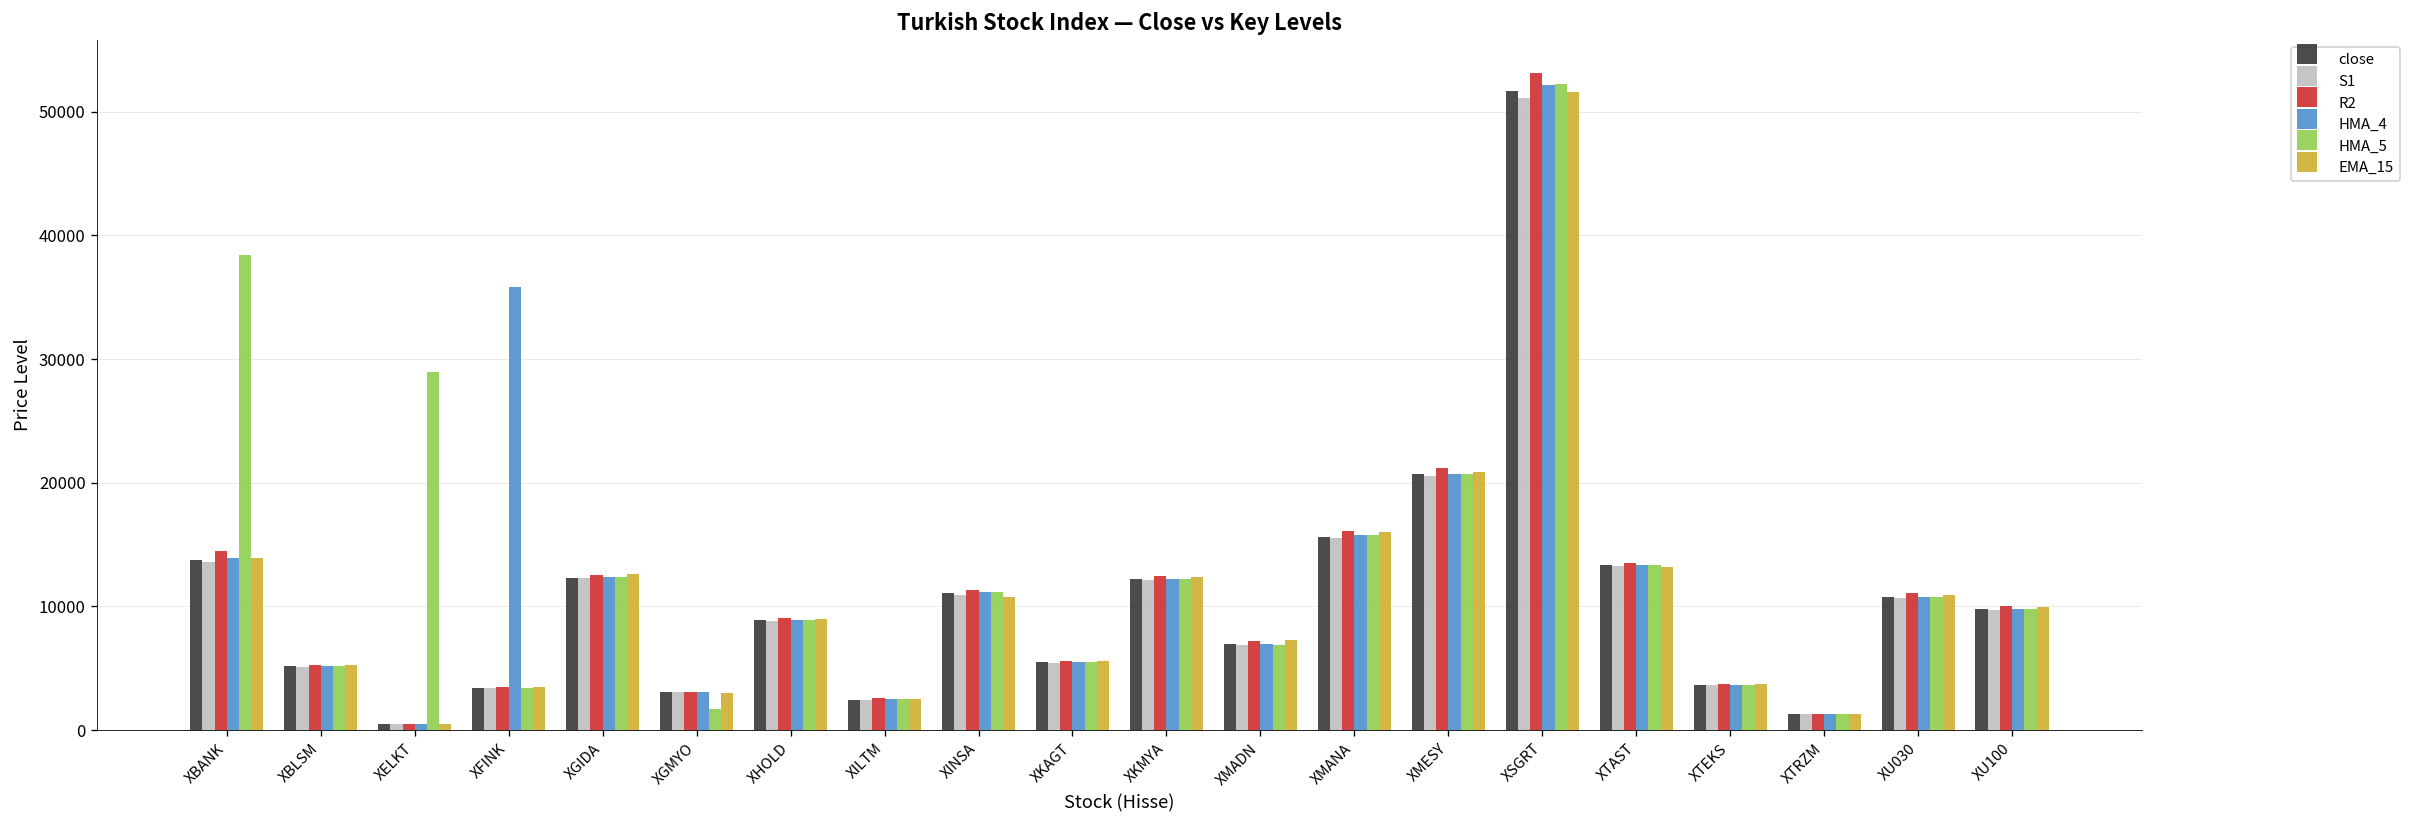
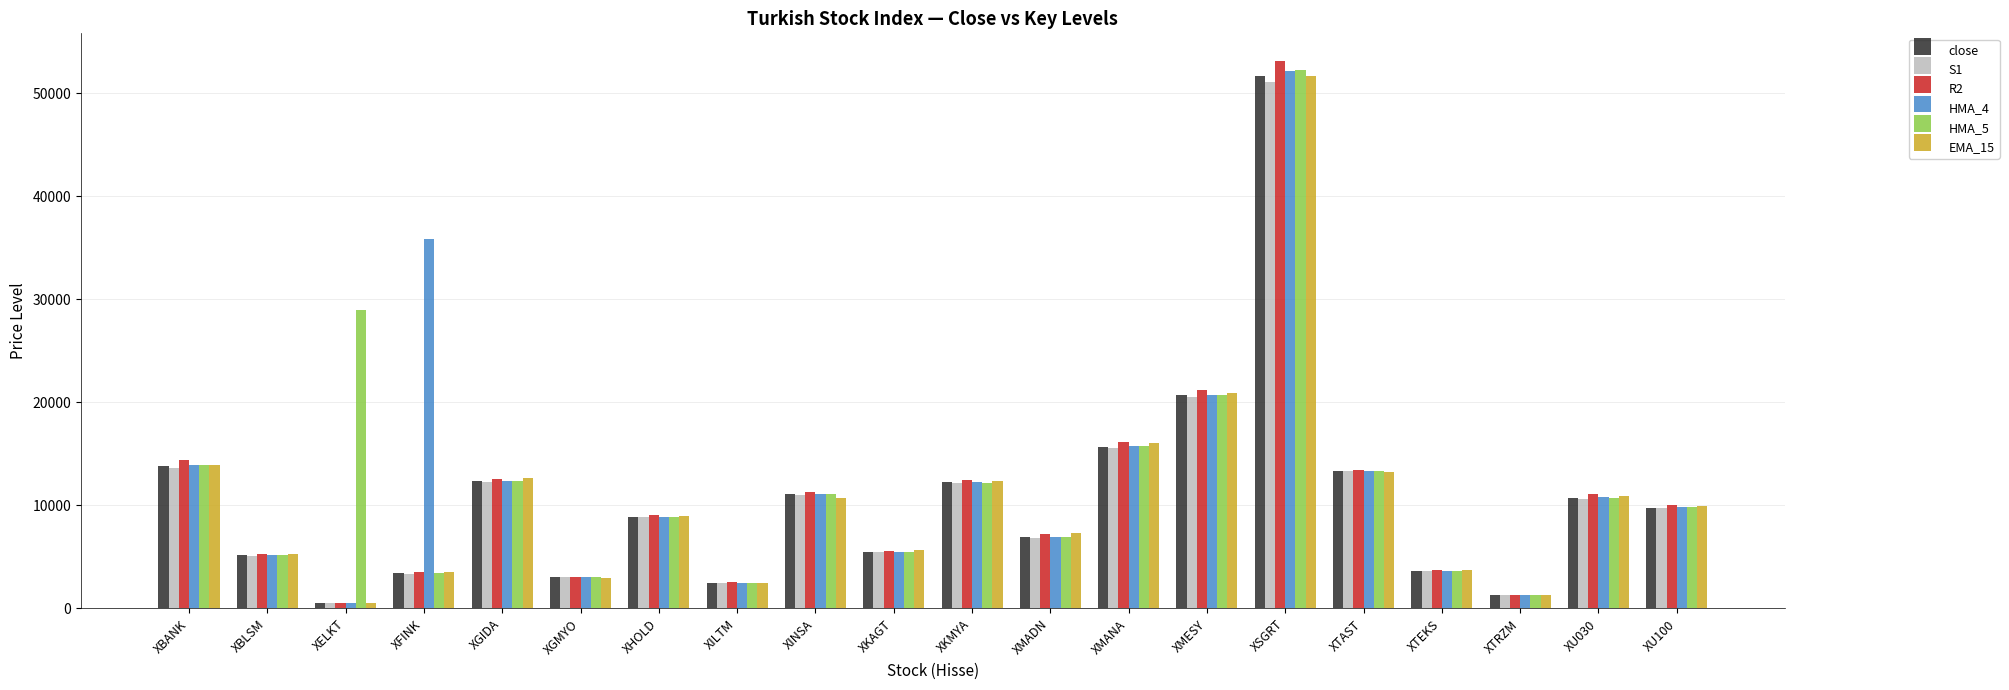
  {
    "close": {
      "XBANK": 13800,
      "XBLSM": 5200,
      "XELKT": 500,
      "XFINK": 3400,
      "XGIDA": 12300,
      "XGMYO": 3100,
      "XHOLD": 8900,
      "XILTM": 2500,
      "XINSA": 11100,
      "XKAGT": 5500,
      "XKMYA": 12200,
      "XMADN": 6900,
      "XMANA": 15600,
      "XMESY": 20700,
      "XSGRT": 51600,
      "XTAST": 13300,
      "XTEKS": 3700,
      "XTRZM": 1300,
      "XU030": 10700,
      "XU100": 9800
    },
    "S1": {
      "XBANK": 13600,
      "XBLSM": 5100,
      "XELKT": 500,
      "XFINK": 3400,
      "XGIDA": 12300,
      "XGMYO": 3100,
      "XHOLD": 8800,
      "XILTM": 2400,
      "XINSA": 11000,
      "XKAGT": 5500,
      "XKMYA": 12200,
      "XMADN": 6900,
      "XMANA": 15500,
      "XMESY": 20500,
      "XSGRT": 51100,
      "XTAST": 13300,
      "XTEKS": 3600,
      "XTRZM": 1300,
      "XU030": 10600,
      "XU100": 9700
    },
    "R2": {
      "XBANK": 14500,
      "XBLSM": 5300,
      "XELKT": 500,
      "XFINK": 3500,
      "XGIDA": 12600,
      "XGMYO": 3100,
      "XHOLD": 9100,
      "XILTM": 2600,
      "XINSA": 11300,
      "XKAGT": 5600,
      "XKMYA": 12500,
      "XMADN": 7200,
      "XMANA": 16100,
      "XMESY": 21200,
      "XSGRT": 53100,
      "XTAST": 13500,
      "XTEKS": 3700,
      "XTRZM": 1300,
      "XU030": 11100,
      "XU100": 10100
    },
    "HMA_4": {
      "XBANK": 13900,
      "XBLSM": 5200,
      "XELKT": 500,
      "XFINK": 35800,
      "XGIDA": 12400,
      "XGMYO": 3100,
      "XHOLD": 8900,
      "XILTM": 2500,
      "XINSA": 11100,
      "XKAGT": 5500,
      "XKMYA": 12200,
      "XMADN": 6900,
      "XMANA": 15800,
      "XMESY": 20700,
      "XSGRT": 52100,
      "XTAST": 13400,
      "XTEKS": 3700,
      "XTRZM": 1300,
      "XU030": 10800,
      "XU100": 9800
    },
    "HMA_5": {
-     "XBANK": 38400,
+     "XBANK": 13900,
      "XBLSM": 5200,
      "XELKT": 28900,
      "XFINK": 3400,
      "XGIDA": 12300,
-     "XGMYO": 1700,
+     "XGMYO": 3100,
      "XHOLD": 8900,
      "XILTM": 2500,
      "XINSA": 11100,
      "XKAGT": 5500,
      "XKMYA": 12200,
      "XMADN": 6900,
      "XMANA": 15800,
      "XMESY": 20700,
      "XSGRT": 52200,
      "XTAST": 13400,
      "XTEKS": 3700,
      "XTRZM": 1300,
      "XU030": 10800,
      "XU100": 9800
    },
    "EMA_15": {
      "XBANK": 13900,
      "XBLSM": 5300,
      "XELKT": 500,
      "XFINK": 3500,
      "XGIDA": 12600,
      "XGMYO": 3000,
      "XHOLD": 9000,
      "XILTM": 2500,
      "XINSA": 10800,
      "XKAGT": 5600,
      "XKMYA": 12400,
      "XMADN": 7300,
      "XMANA": 16000,
      "XMESY": 20900,
      "XSGRT": 51600,
      "XTAST": 13200,
      "XTEKS": 3700,
      "XTRZM": 1300,
      "XU030": 10900,
      "XU100": 9900
    }
  }
